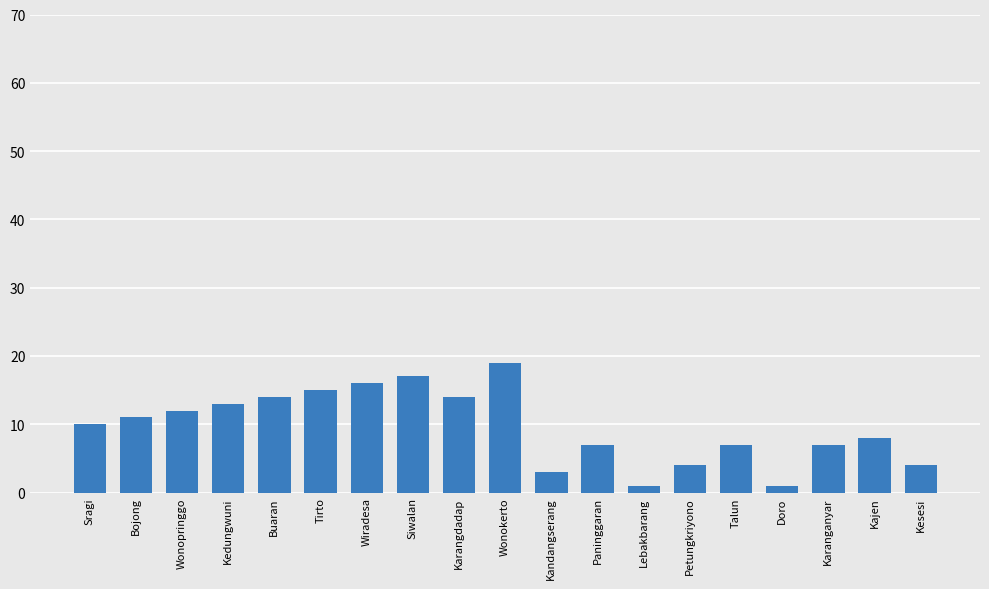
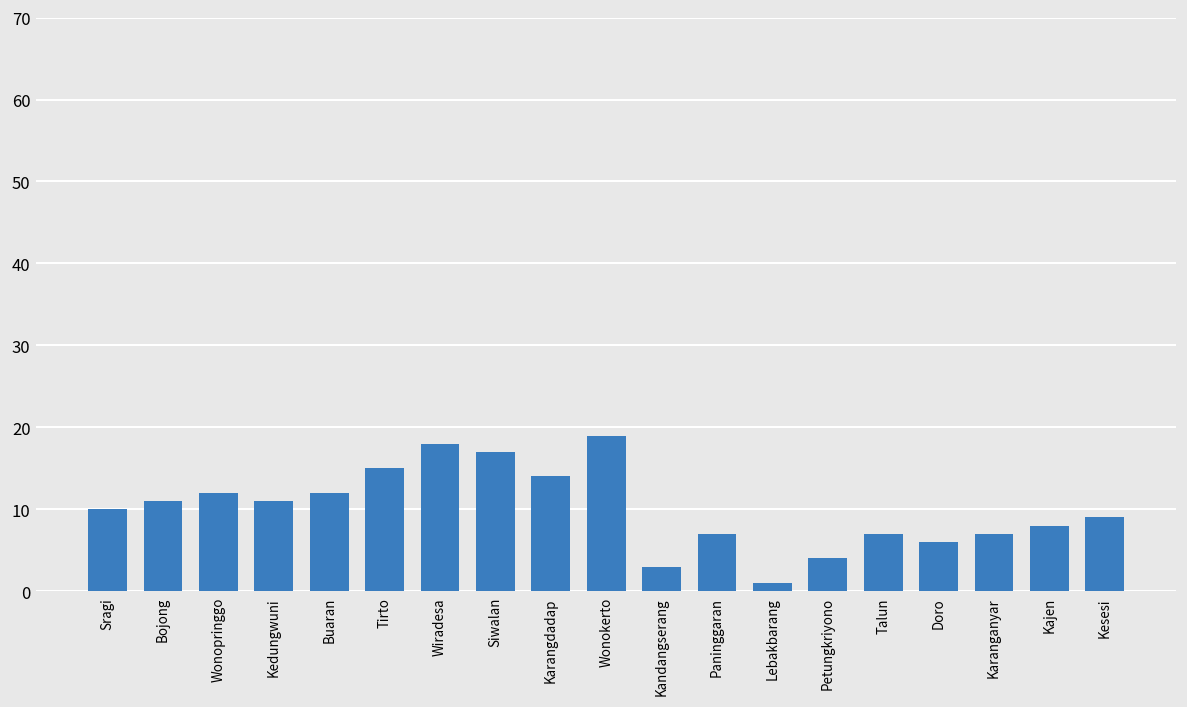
  {
    "Sragi": 10,
    "Bojong": 11,
    "Wonopringgo": 12,
-   "Kedungwuni": 13,
-   "Buaran": 14,
+   "Kedungwuni": 11,
+   "Buaran": 12,
    "Tirto": 15,
-   "Wiradesa": 16,
+   "Wiradesa": 18,
    "Siwalan": 17,
    "Karangdadap": 14,
    "Wonokerto": 19,
    "Kandangserang": 3,
    "Paninggaran": 7,
    "Lebakbarang": 1,
    "Petungkriyono": 4,
    "Talun": 7,
-   "Doro": 1,
+   "Doro": 6,
    "Karanganyar": 7,
    "Kajen": 8,
-   "Kesesi": 4
+   "Kesesi": 9
  }
